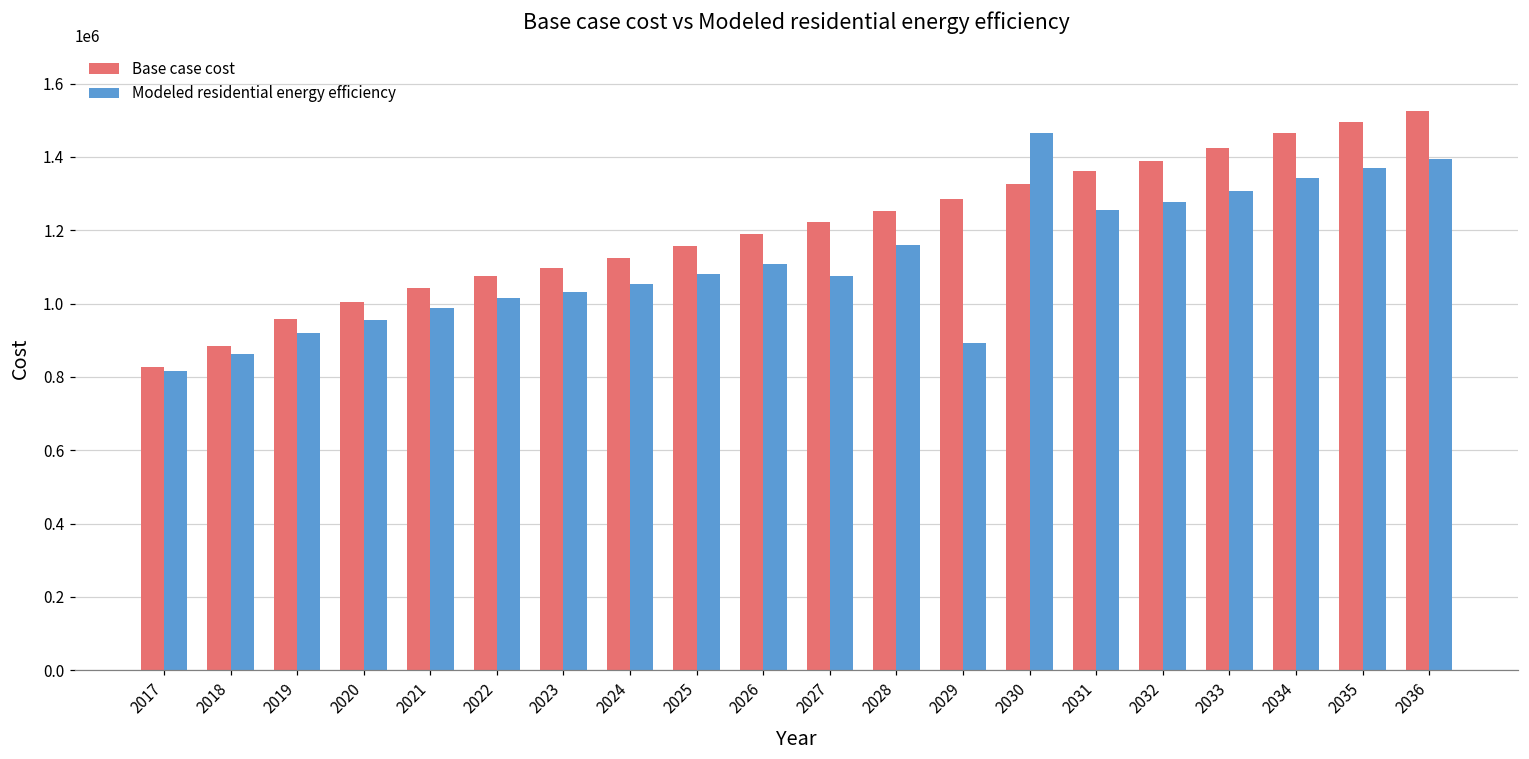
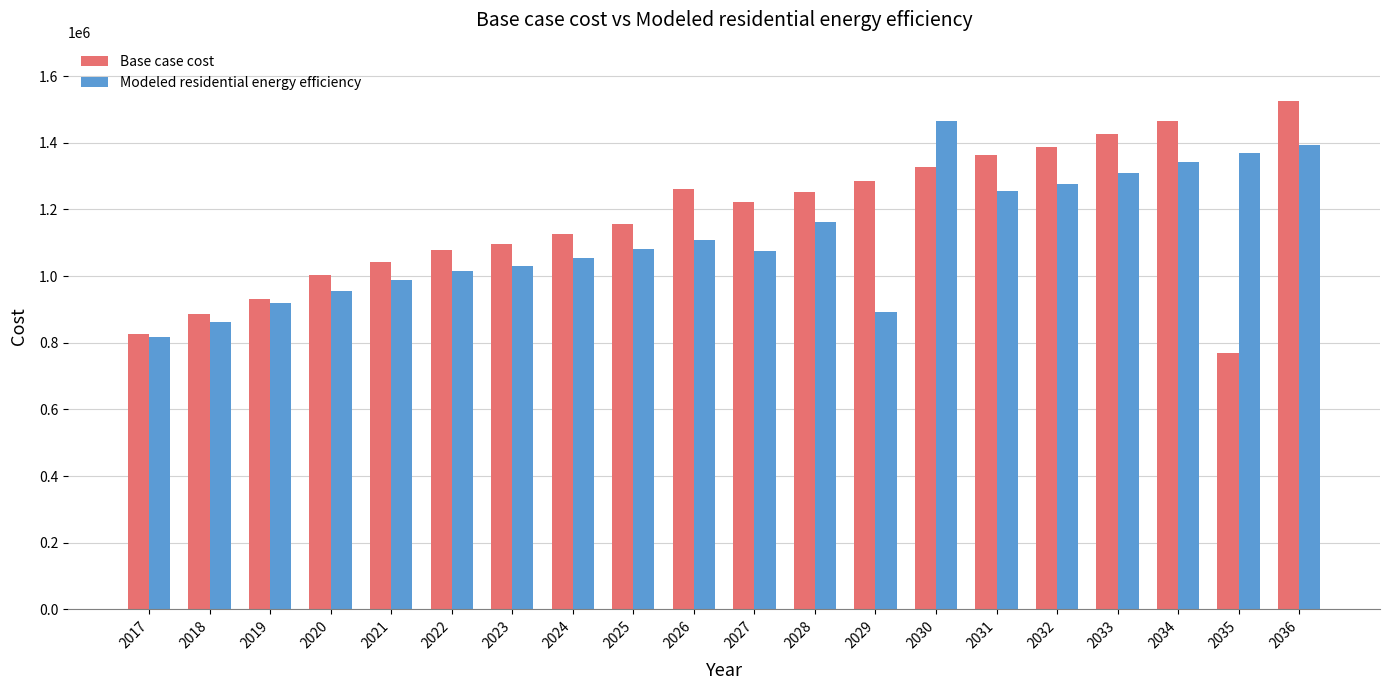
  {
    "Base case cost": {
      "2017": 830000,
      "2018": 880000,
-     "2019": 960000,
+     "2019": 930000,
      "2020": 1000000,
      "2021": 1040000,
      "2022": 1080000,
      "2023": 1100000,
      "2024": 1130000,
      "2025": 1160000,
-     "2026": 1190000,
+     "2026": 1260000,
      "2027": 1220000,
      "2028": 1250000,
      "2029": 1290000,
      "2030": 1330000,
      "2031": 1360000,
      "2032": 1390000,
      "2033": 1420000,
      "2034": 1460000,
-     "2035": 1500000,
+     "2035": 770000,
      "2036": 1520000
    },
    "Modeled residential energy efficiency": {
      "2017": 820000,
      "2018": 860000,
      "2019": 920000,
      "2020": 960000,
      "2021": 990000,
      "2022": 1020000,
      "2023": 1030000,
      "2024": 1050000,
      "2025": 1080000,
      "2026": 1110000,
      "2027": 1080000,
      "2028": 1160000,
      "2029": 890000,
      "2030": 1470000,
      "2031": 1260000,
      "2032": 1280000,
      "2033": 1310000,
      "2034": 1340000,
      "2035": 1370000,
      "2036": 1390000
    }
  }
